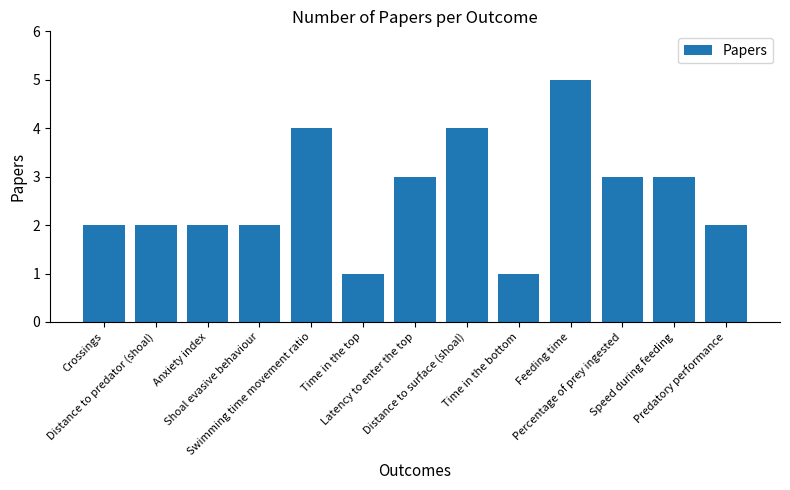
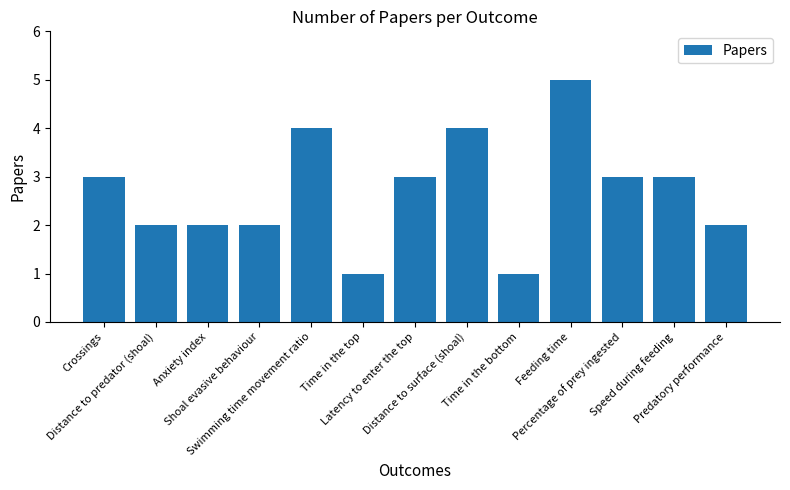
  {
-   "Crossings": 2,
+   "Crossings": 3,
    "Distance to predator (shoal)": 2,
    "Anxiety index": 2,
    "Shoal evasive behaviour": 2,
    "Swimming time movement ratio": 4,
    "Time in the top": 1,
    "Latency to enter the top": 3,
    "Distance to surface (shoal)": 4,
    "Time in the bottom": 1,
    "Feeding time": 5,
    "Percentage of prey ingested": 3,
    "Speed during feeding": 3,
    "Predatory performance": 2
  }
